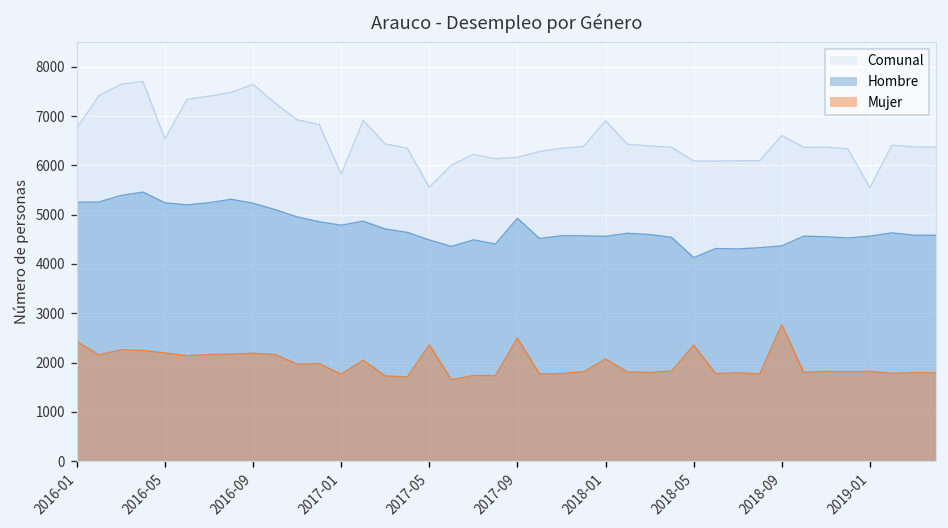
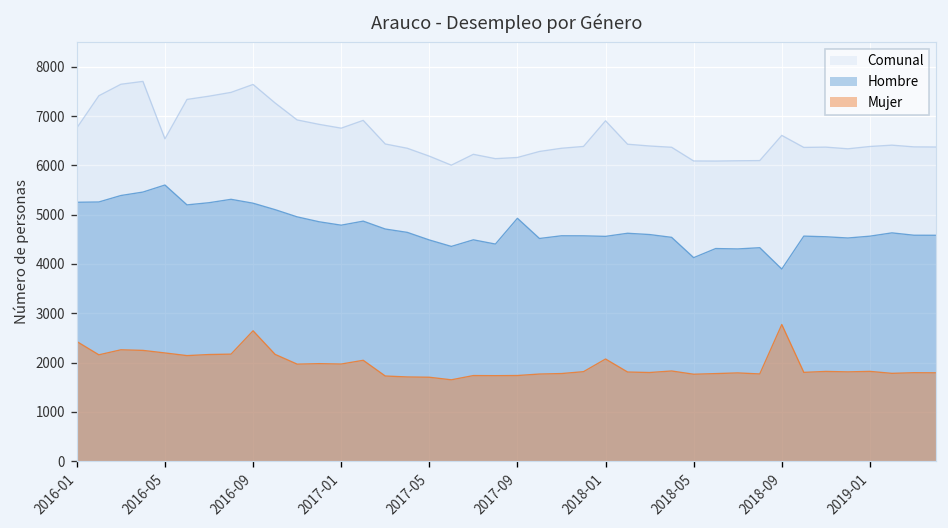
  {
    "Comunal": {
      "2016-01": 6800,
      "2016-05": 6500,
      "2016-09": 7600,
-     "2017-01": 5800,
-     "2017-05": 5600,
+     "2017-01": 6800,
+     "2017-05": 6200,
      "2017-09": 6200,
      "2018-01": 6900,
      "2018-05": 6100,
      "2018-09": 6600,
-     "2019-01": 5500
+     "2019-01": 6400
    },
    "Hombre": {
      "2016-01": 5300,
-     "2016-05": 5200,
+     "2016-05": 5600,
      "2016-09": 5200,
      "2017-01": 4800,
      "2017-05": 4500,
      "2017-09": 4900,
      "2018-01": 4600,
      "2018-05": 4100,
-     "2018-09": 4400,
+     "2018-09": 3900,
      "2019-01": 4600
    },
    "Mujer": {
      "2016-01": 2400,
      "2016-05": 2200,
-     "2016-09": 2200,
-     "2017-01": 1800,
-     "2017-05": 2400,
-     "2017-09": 2500,
+     "2016-09": 2600,
+     "2017-01": 2000,
+     "2017-05": 1700,
+     "2017-09": 1700,
      "2018-01": 2100,
-     "2018-05": 2400,
+     "2018-05": 1800,
      "2018-09": 2800,
      "2019-01": 1800
    }
  }
